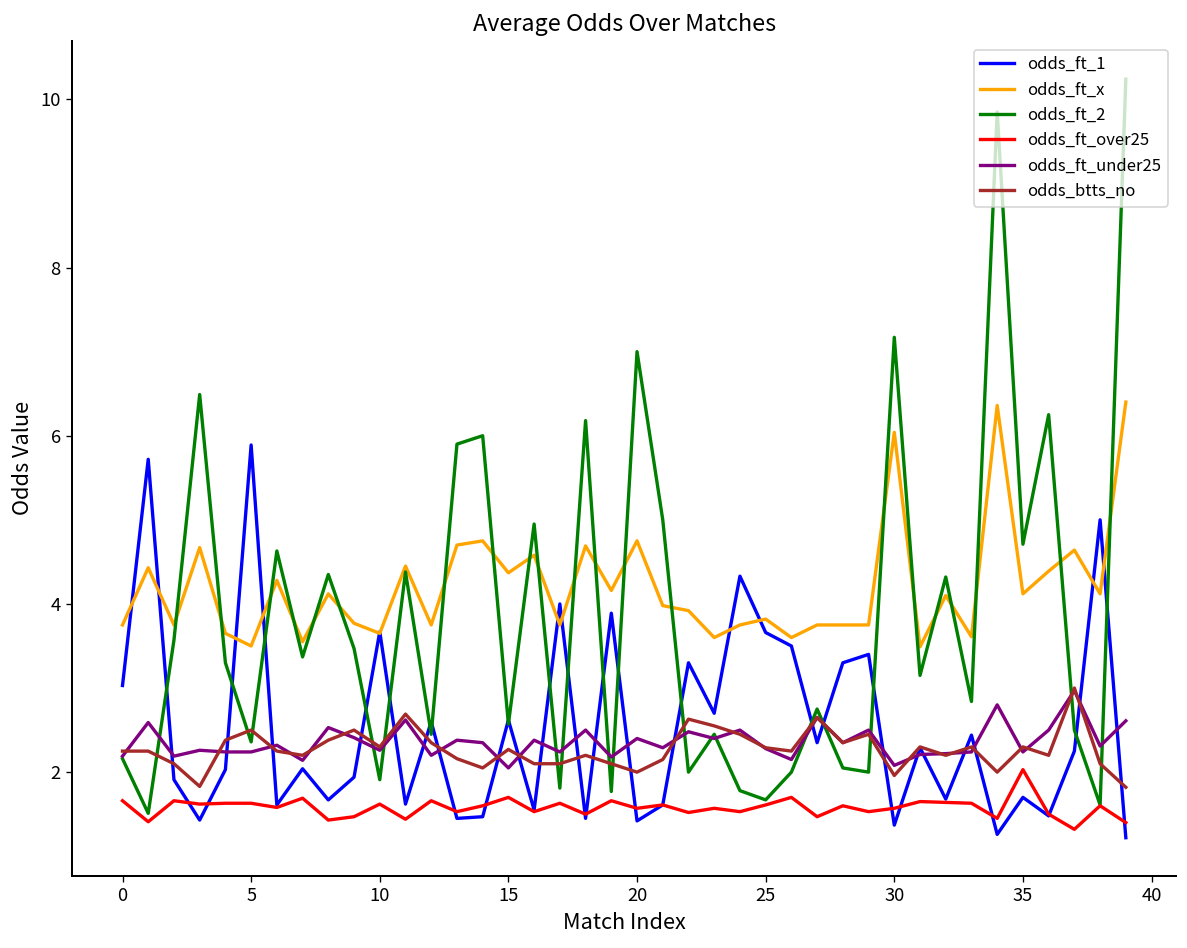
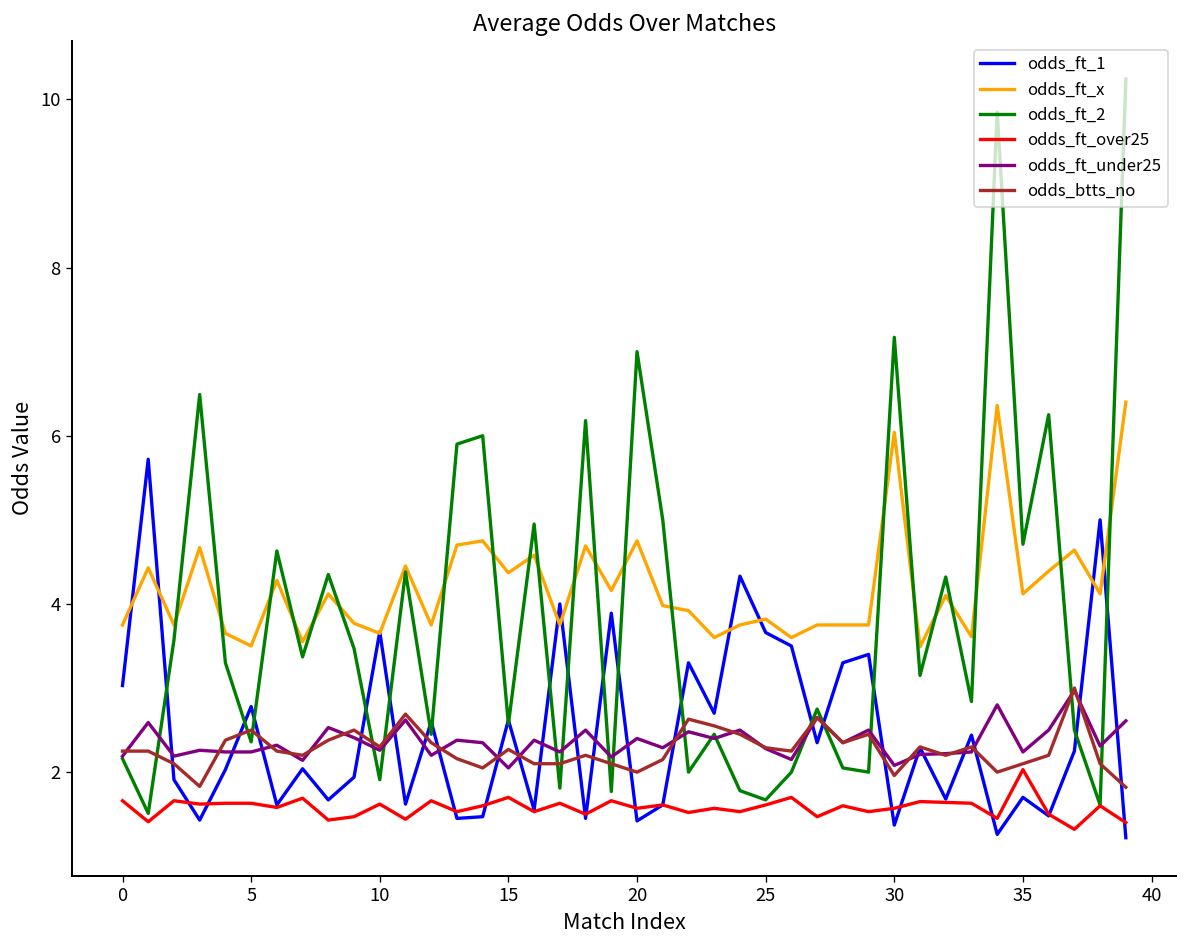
  {
    "odds_ft_1": {
      "0": 3.0,
-     "5": 5.9,
+     "5": 2.8,
      "15": 2.6,
      "20": 1.4,
      "25": 3.7,
      "30": 1.4,
      "35": 1.7
    },
    "odds_ft_x": {
      "0": 3.8,
      "5": 3.5,
      "15": 4.4,
      "20": 4.8,
      "25": 3.8,
      "30": 6.0,
      "35": 4.1
    },
    "odds_ft_2": {
      "5": 2.4,
      "10": 1.9,
      "15": 2.6,
      "20": 7.0,
      "25": 1.7,
      "30": 7.2,
      "35": 4.7
    },
    "odds_ft_over25": {
      "0": 1.7,
      "5": 1.6,
      "10": 1.6,
      "15": 1.7,
      "20": 1.6,
      "25": 1.6,
      "30": 1.6,
      "35": 2.0
    },
    "odds_ft_under25": {
      "5": 2.2,
      "10": 2.3,
      "15": 2.1,
      "20": 2.4,
      "30": 2.1,
      "35": 2.2
    },
    "odds_btts_no": {
      "0": 2.3,
      "5": 2.5,
      "10": 2.3,
      "15": 2.3,
      "20": 2.0,
      "30": 2.0,
-     "35": 2.3
+     "35": 2.1
    }
  }
